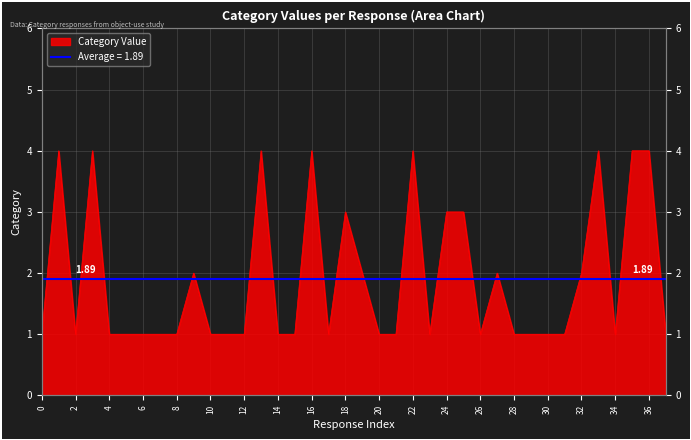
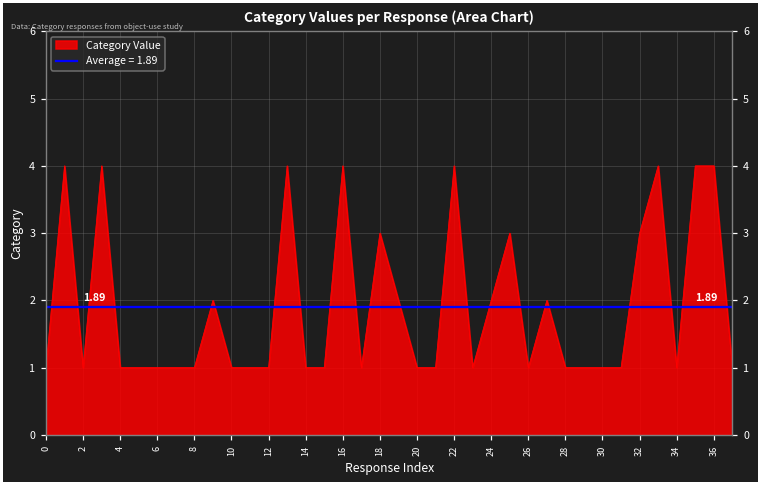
  {
    "0": 1,
    "2": 1,
    "4": 1,
    "6": 1,
    "8": 1,
    "10": 1,
    "12": 1,
    "14": 1,
    "16": 4,
    "18": 3,
    "20": 1,
    "22": 4,
-   "24": 3,
+   "24": 2,
    "26": 1,
    "28": 1,
    "30": 1,
-   "32": 2,
+   "32": 3,
    "34": 1,
    "36": 4
  }
